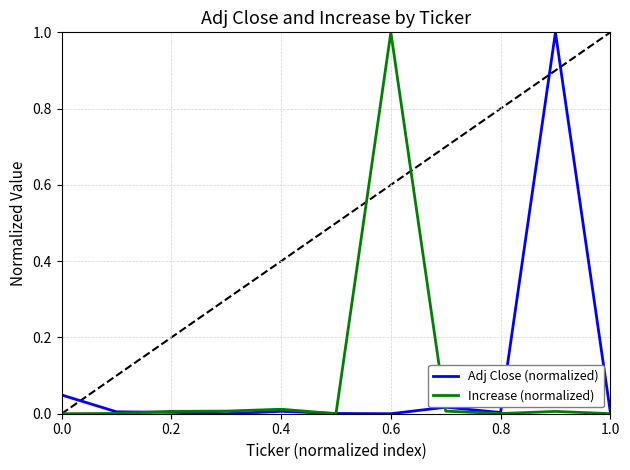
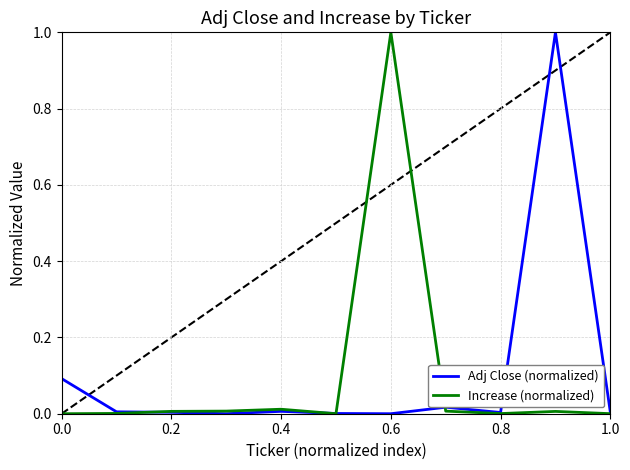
  {
    "Adj Close (normalized)": {
-     "0.0": 0.05,
+     "0.0": 0.09,
      "0.6": 0.00
    },
    "Increase (normalized)": {
      "0.6": 1.00
    }
  }
